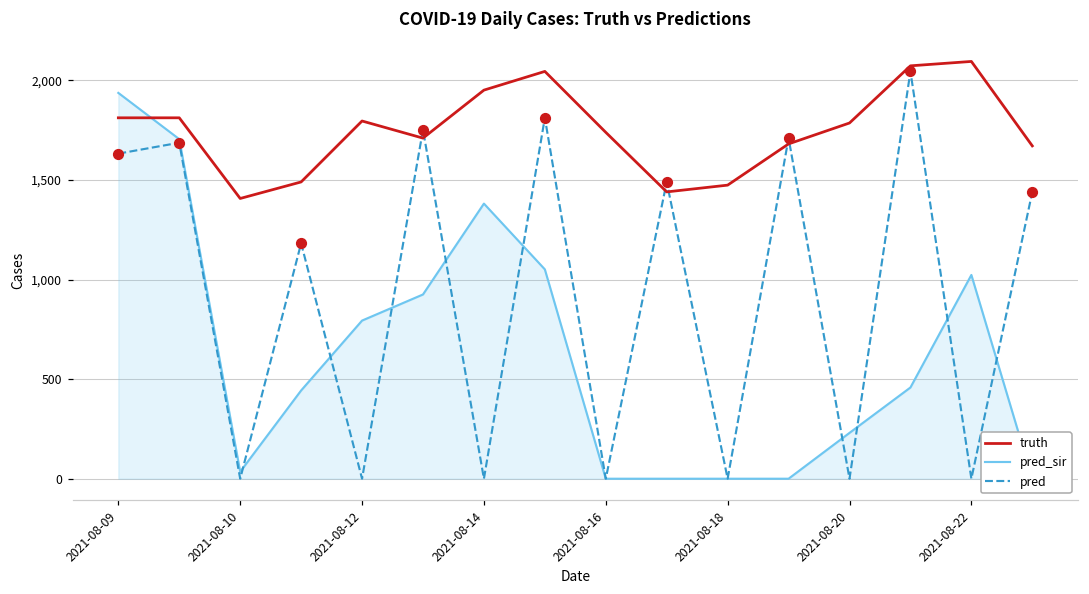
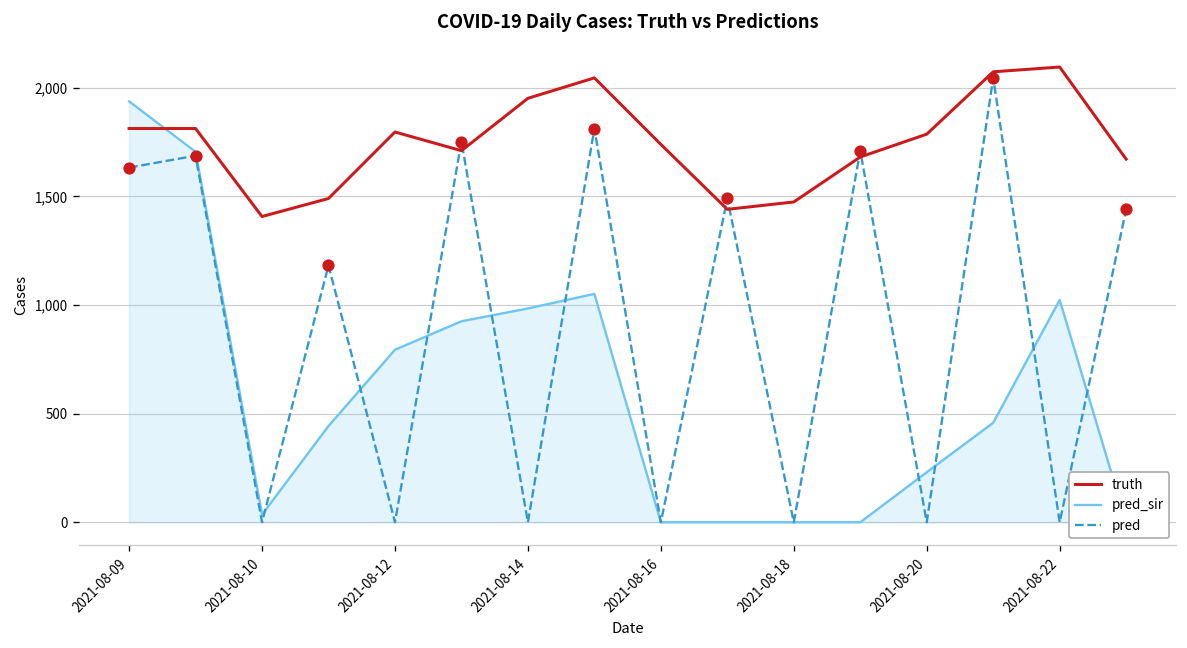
  {
    "pred_sir": {
      "2021-08-10": "40",
      "2021-08-12": "790",
-     "2021-08-14": "1,380",
+     "2021-08-14": "980",
      "2021-08-20": "230",
      "2021-08-22": "1,020"
    },
    "pred": {
      "2021-08-10": "0",
      "2021-08-12": "0",
      "2021-08-14": "0",
      "2021-08-20": "0",
      "2021-08-22": "0"
    }
  }
